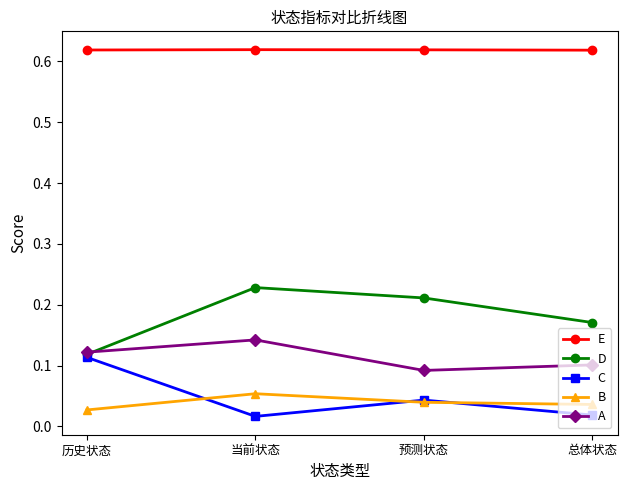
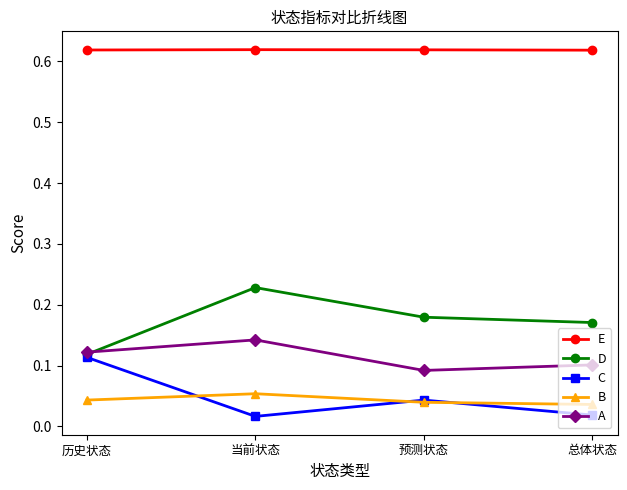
  {
    "E": {
      "历史状态": 0.62,
      "当前状态": 0.62,
      "预测状态": 0.62,
      "总体状态": 0.62
    },
    "D": {
      "当前状态": 0.23,
-     "预测状态": 0.21,
+     "预测状态": 0.18,
      "总体状态": 0.17
    },
    "C": {
      "历史状态": 0.11,
      "当前状态": 0.02
    },
    "B": {
-     "历史状态": 0.03,
+     "历史状态": 0.04,
      "当前状态": 0.05
    },
    "A": {
      "当前状态": 0.14,
      "预测状态": 0.09
    }
  }
